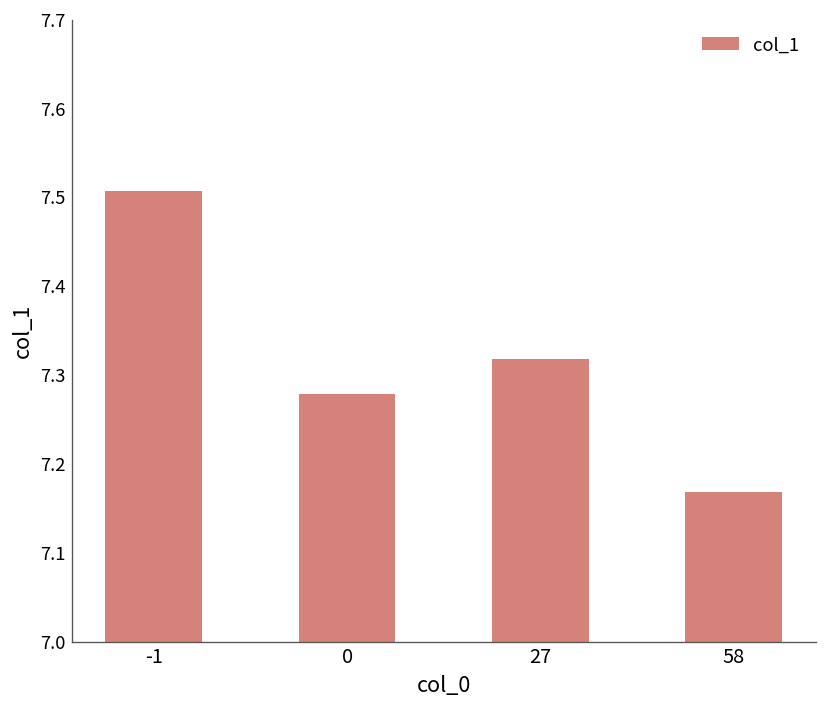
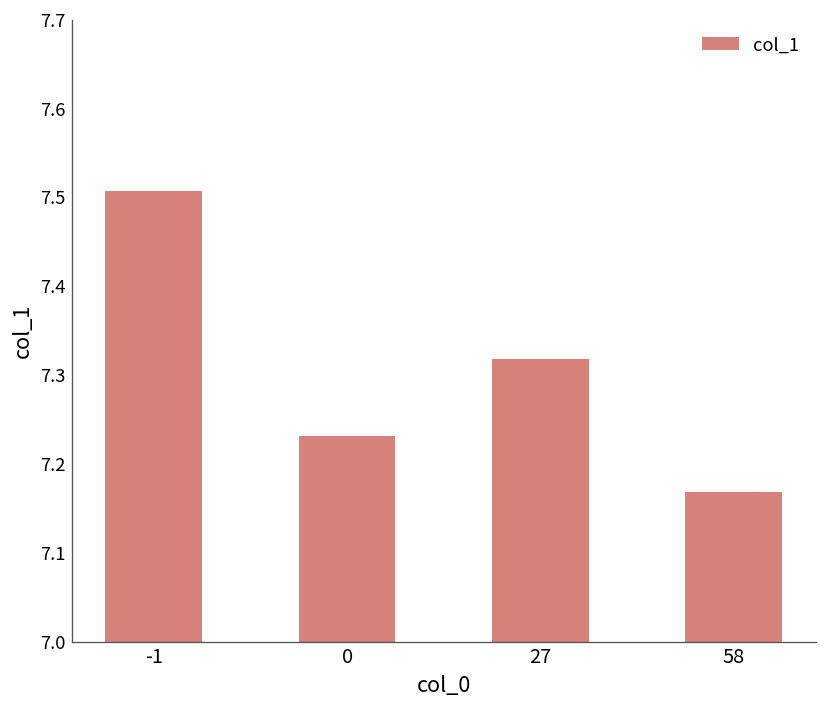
  {
    "-1": 7.51,
-   "0": 7.28,
+   "0": 7.23,
    "27": 7.32,
    "58": 7.17
  }
